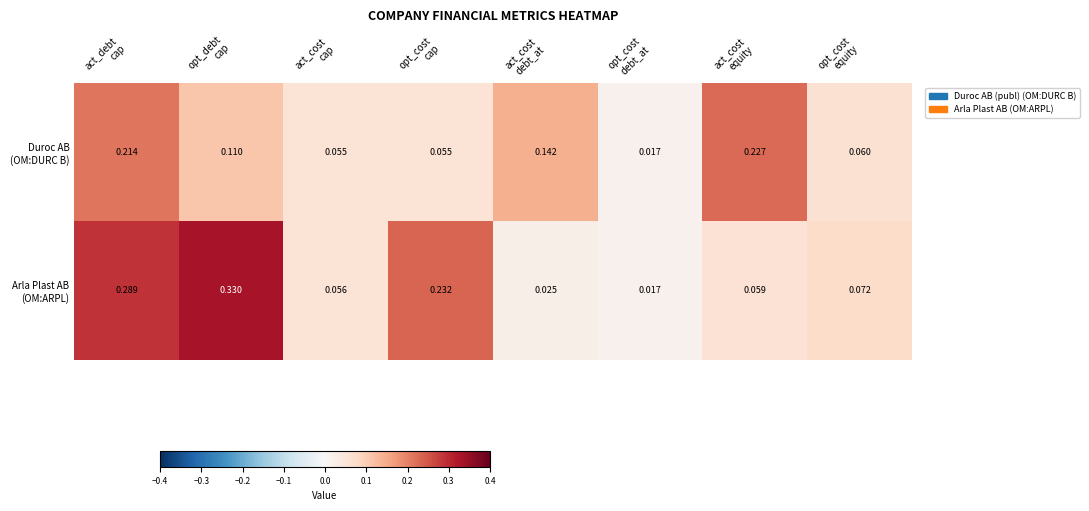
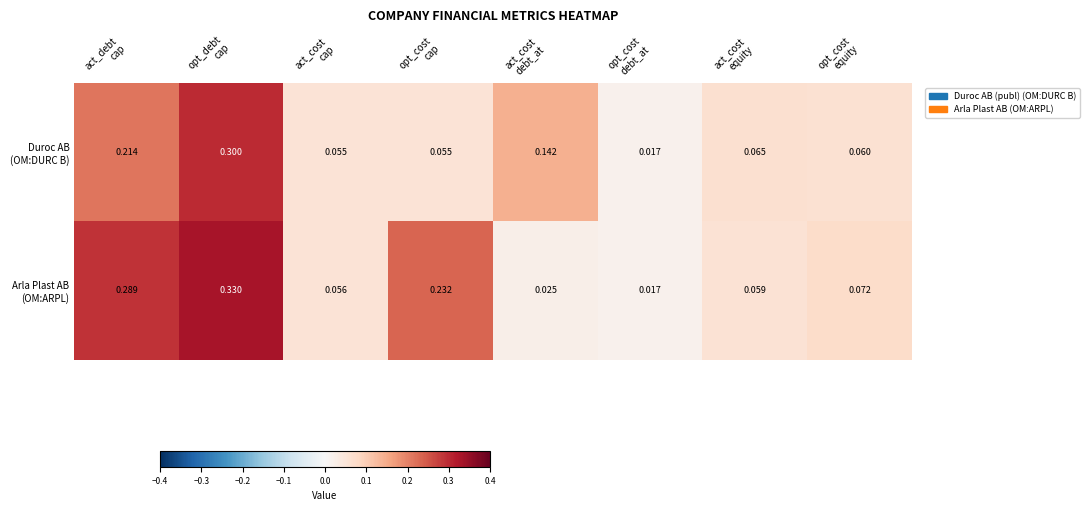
  {
    "Duroc AB (OM:DURC B)": {
      "act_debt cap": 0.214,
-     "opt_debt cap": 0.110,
+     "opt_debt cap": 0.300,
      "act_cost cap": 0.055,
      "opt_cost cap": 0.055,
      "act_cost debt_at": 0.142,
      "opt_cost debt_at": 0.017,
-     "act_cost equity": 0.227,
+     "act_cost equity": 0.065,
      "opt_cost equity": 0.060
    },
    "Arla Plast AB (OM:ARPL)": {
      "act_debt cap": 0.289,
      "opt_debt cap": 0.330,
      "act_cost cap": 0.056,
      "opt_cost cap": 0.232,
      "act_cost debt_at": 0.025,
      "opt_cost debt_at": 0.017,
      "act_cost equity": 0.059,
      "opt_cost equity": 0.072
    }
  }
